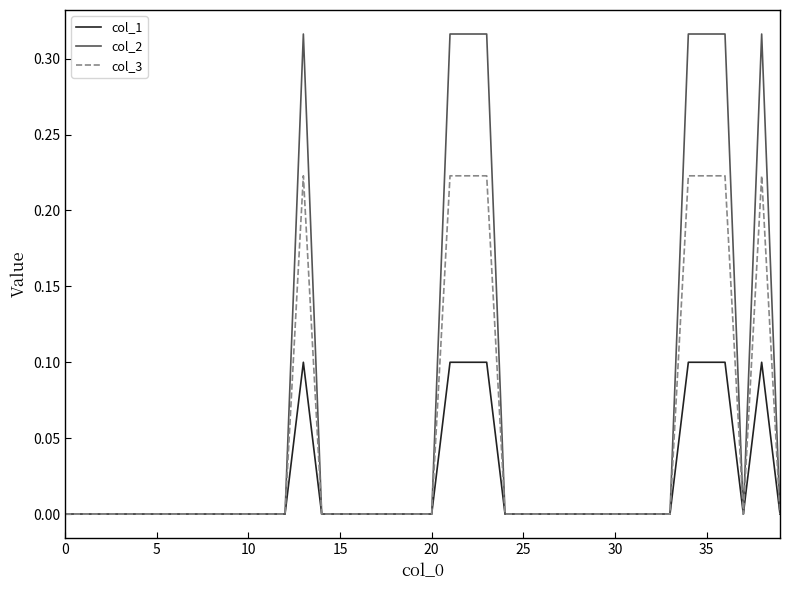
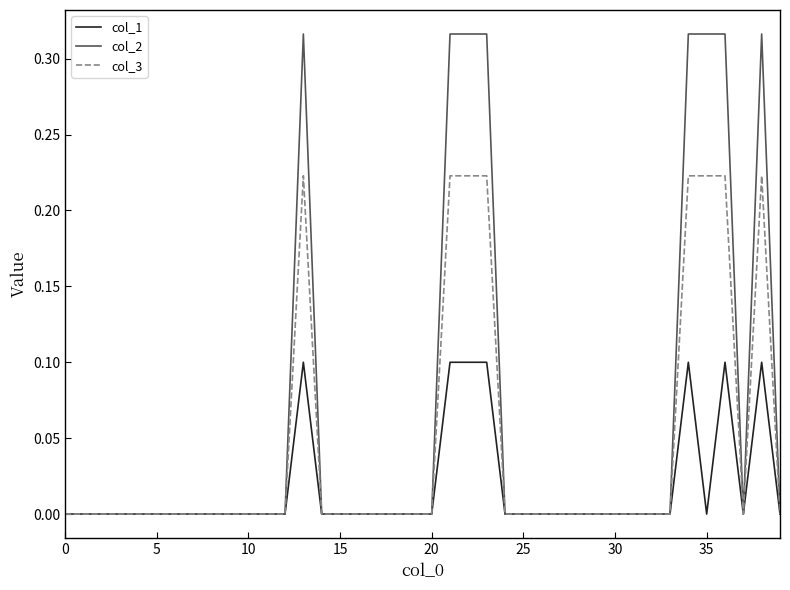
  {
    "col_1": {
-     "35": 0.1
+     "35": 0.0
    },
    "col_2": {
      "35": 0.316
    },
    "col_3": {
      "35": 0.223
    }
  }
